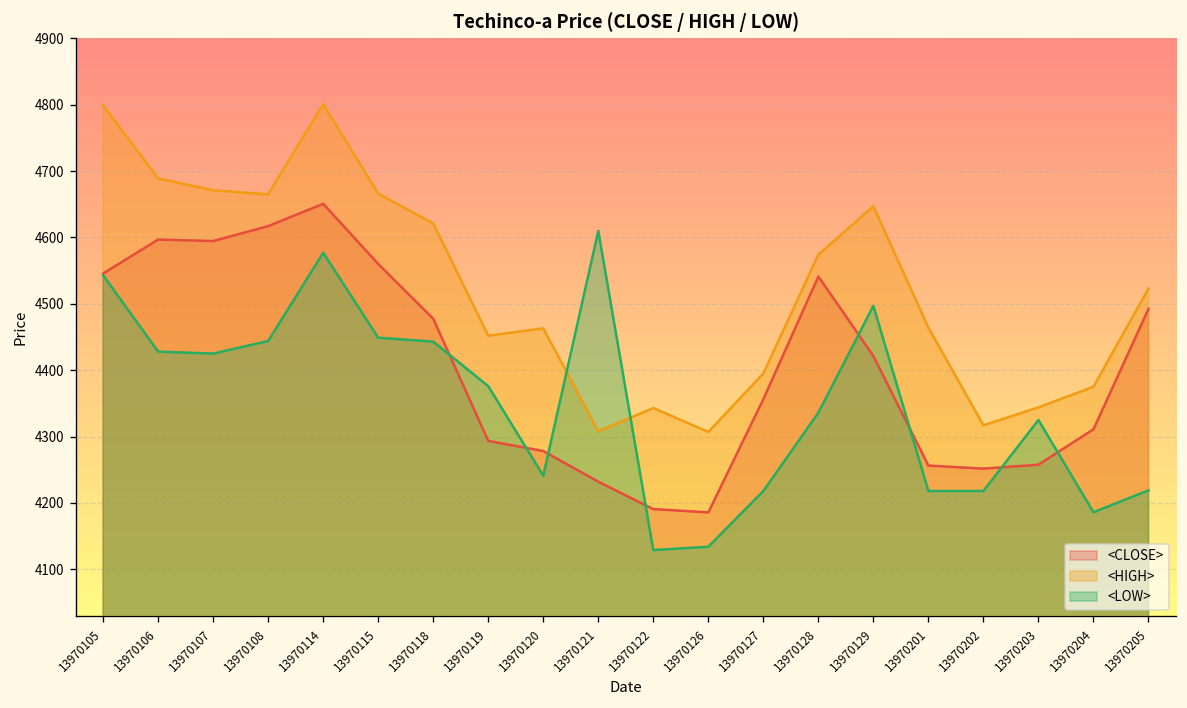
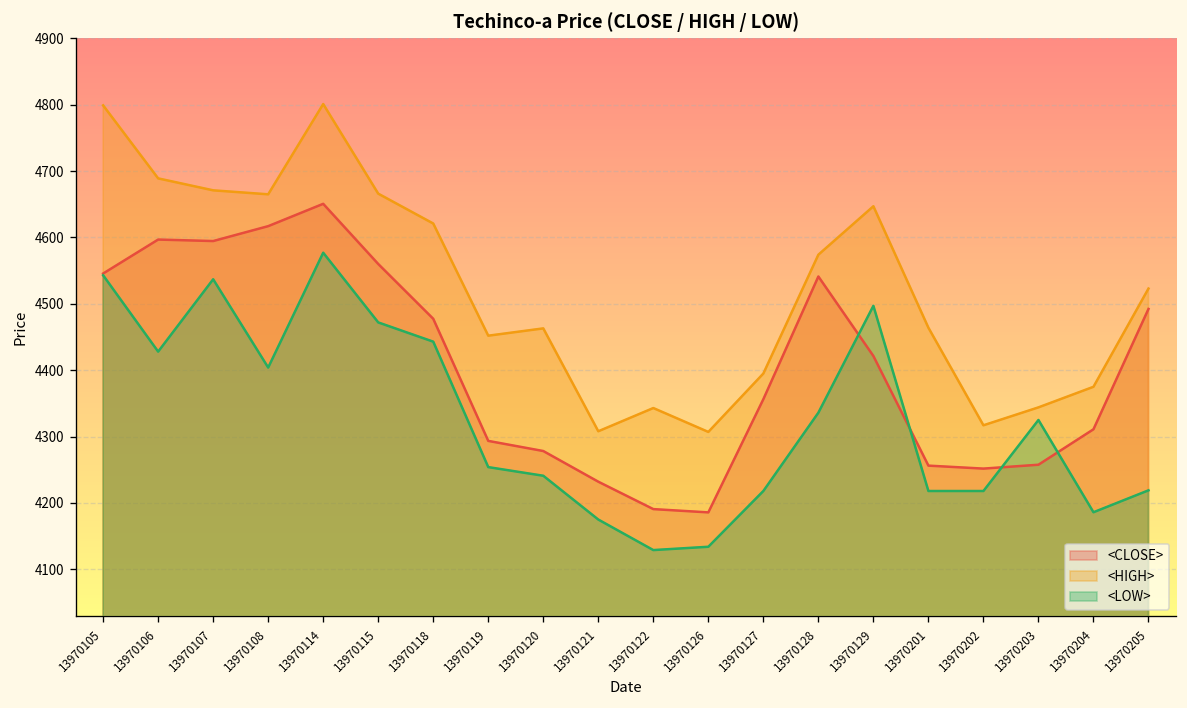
  {
    "<LOW>": {
      "13970106": 4430,
-     "13970107": 4430,
-     "13970108": 4440,
+     "13970107": 4540,
+     "13970108": 4400,
      "13970114": 4580,
-     "13970115": 4450,
+     "13970115": 4470,
      "13970118": 4440,
-     "13970119": 4380,
+     "13970119": 4250,
      "13970120": 4240,
-     "13970121": 4610,
+     "13970121": 4180,
      "13970122": 4130,
      "13970126": 4130,
      "13970127": 4220,
      "13970128": 4340,
      "13970129": 4500,
      "13970201": 4220,
      "13970202": 4220,
      "13970203": 4330,
      "13970204": 4190,
      "13970205": 4220
    }
  }
